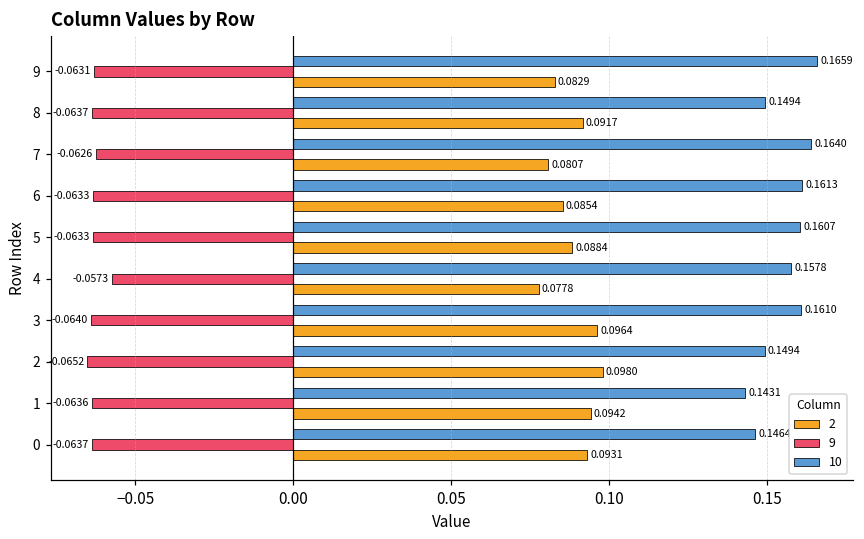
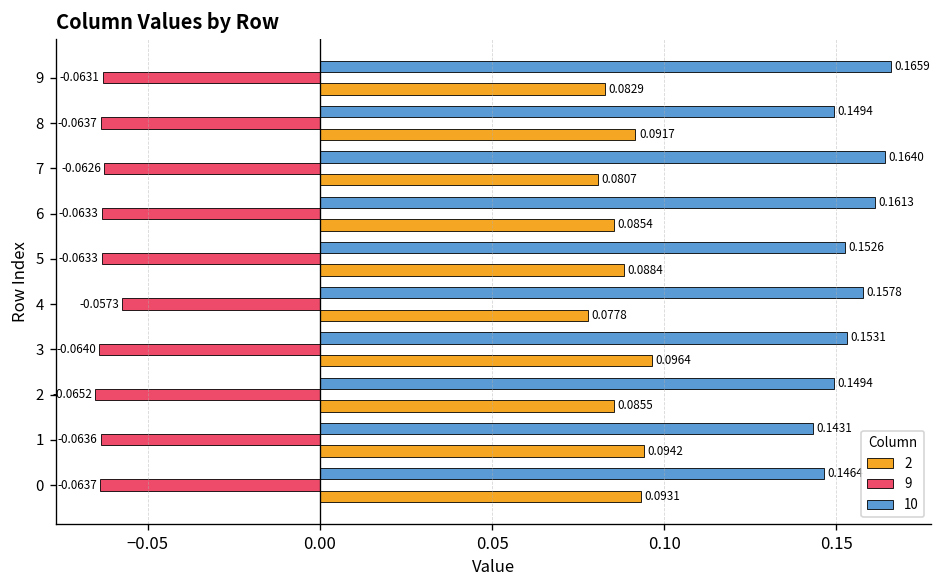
  {
    "2": {
      "9": 0.0829,
      "8": 0.0917,
      "7": 0.0807,
      "6": 0.0854,
      "5": 0.0884,
      "4": 0.0778,
      "3": 0.0964,
-     "2": 0.0980,
+     "2": 0.0855,
      "1": 0.0942,
      "0": 0.0931
    },
    "9": {
      "9": -0.0631,
      "8": -0.0637,
      "7": -0.0626,
      "6": -0.0633,
      "5": -0.0633,
      "4": -0.0573,
      "3": -0.0640,
      "2": -0.0652,
      "1": -0.0636,
      "0": -0.0637
    },
    "10": {
      "9": 0.1659,
      "8": 0.1494,
      "7": 0.1640,
      "6": 0.1613,
-     "5": 0.1607,
+     "5": 0.1526,
      "4": 0.1578,
-     "3": 0.1610,
+     "3": 0.1531,
      "2": 0.1494,
      "1": 0.1431
    }
  }
